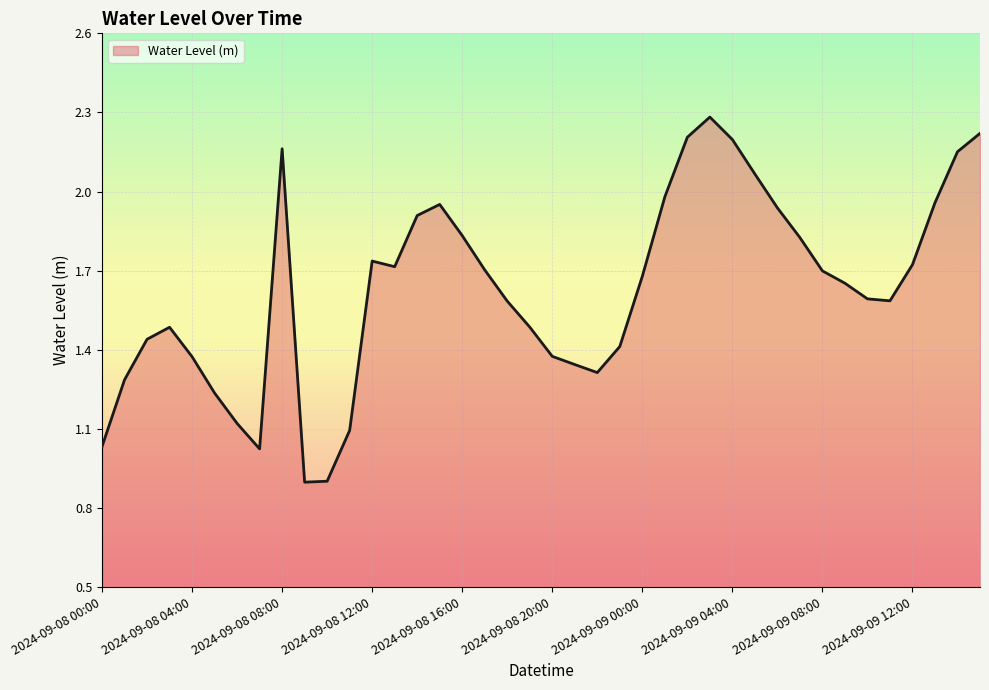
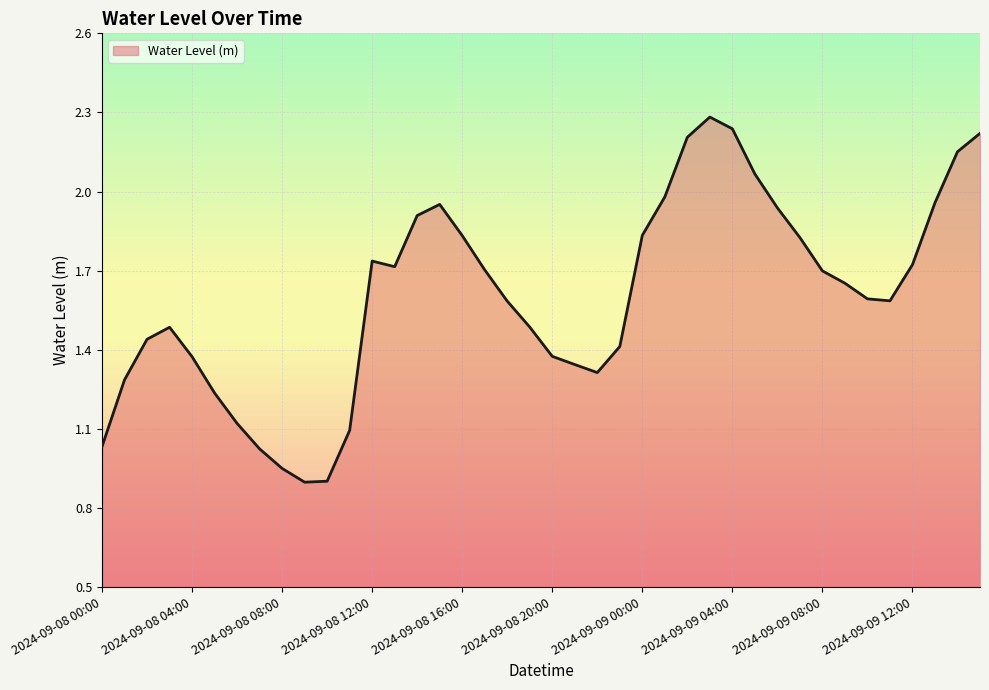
  {
    "2024-09-08 00:00": 1.03,
    "2024-09-08 04:00": 1.37,
-   "2024-09-08 08:00": 2.16,
+   "2024-09-08 08:00": 0.95,
    "2024-09-08 12:00": 1.74,
    "2024-09-08 16:00": 1.83,
    "2024-09-08 20:00": 1.38,
-   "2024-09-09 00:00": 1.68,
-   "2024-09-09 04:00": 2.20,
+   "2024-09-09 00:00": 1.83,
+   "2024-09-09 04:00": 2.24,
    "2024-09-09 08:00": 1.70,
    "2024-09-09 12:00": 1.72
  }
